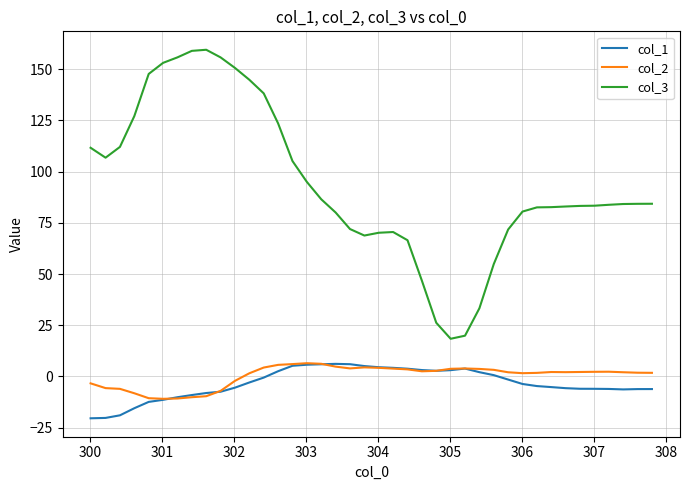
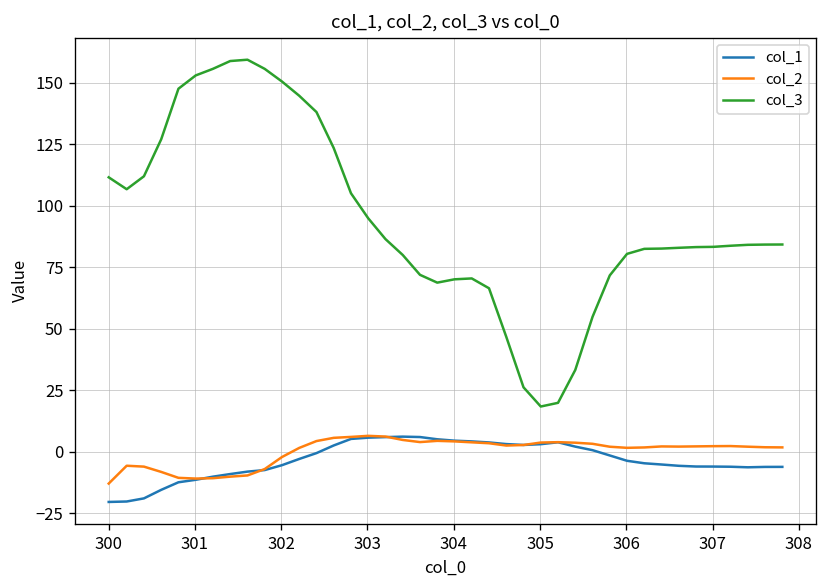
  {
    "col_1": {
      "300": -20
    },
    "col_2": {
-     "300": -3
+     "300": -13
    },
    "col_3": {
      "300": 112
    }
  }
